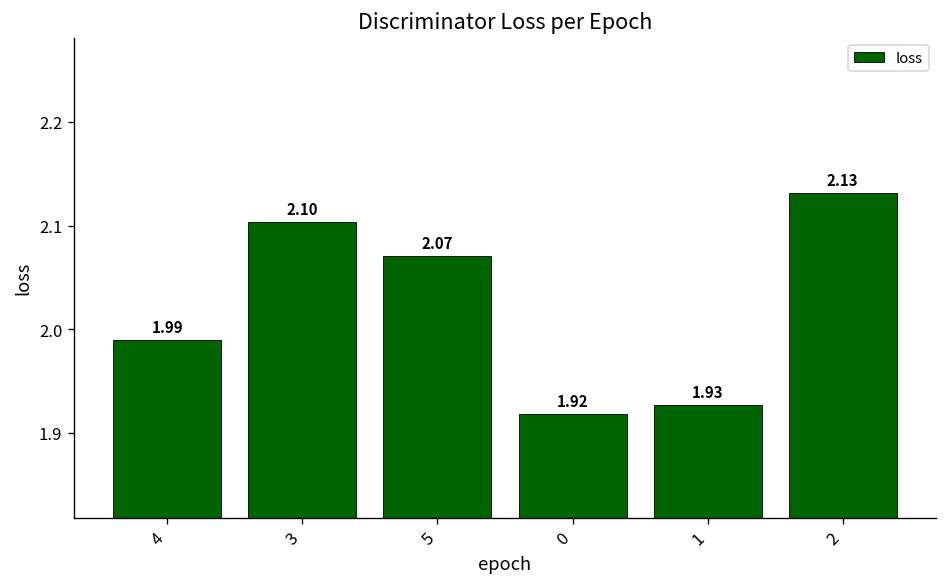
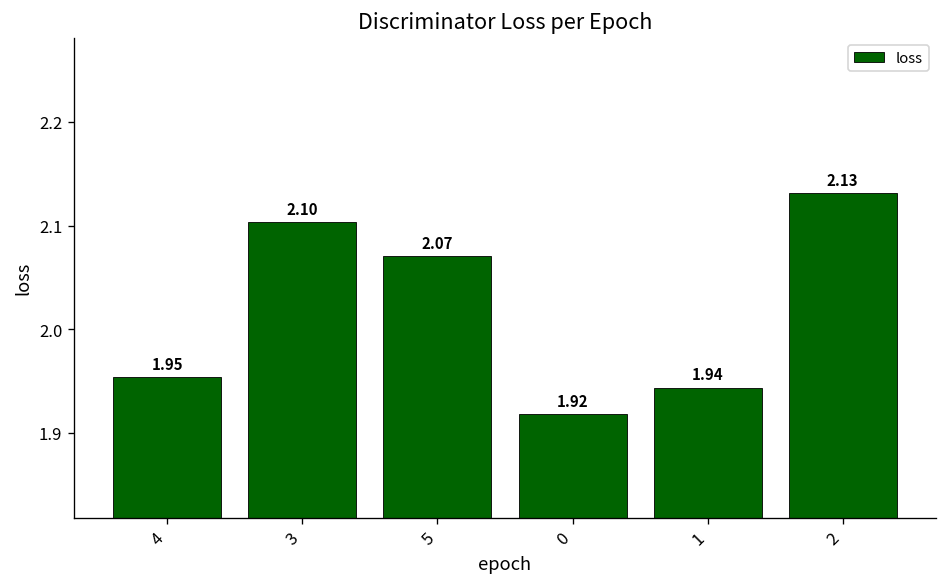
  {
-   "4": 1.99,
+   "4": 1.95,
    "3": 2.10,
    "5": 2.07,
    "0": 1.92,
-   "1": 1.93,
+   "1": 1.94,
    "2": 2.13
  }
